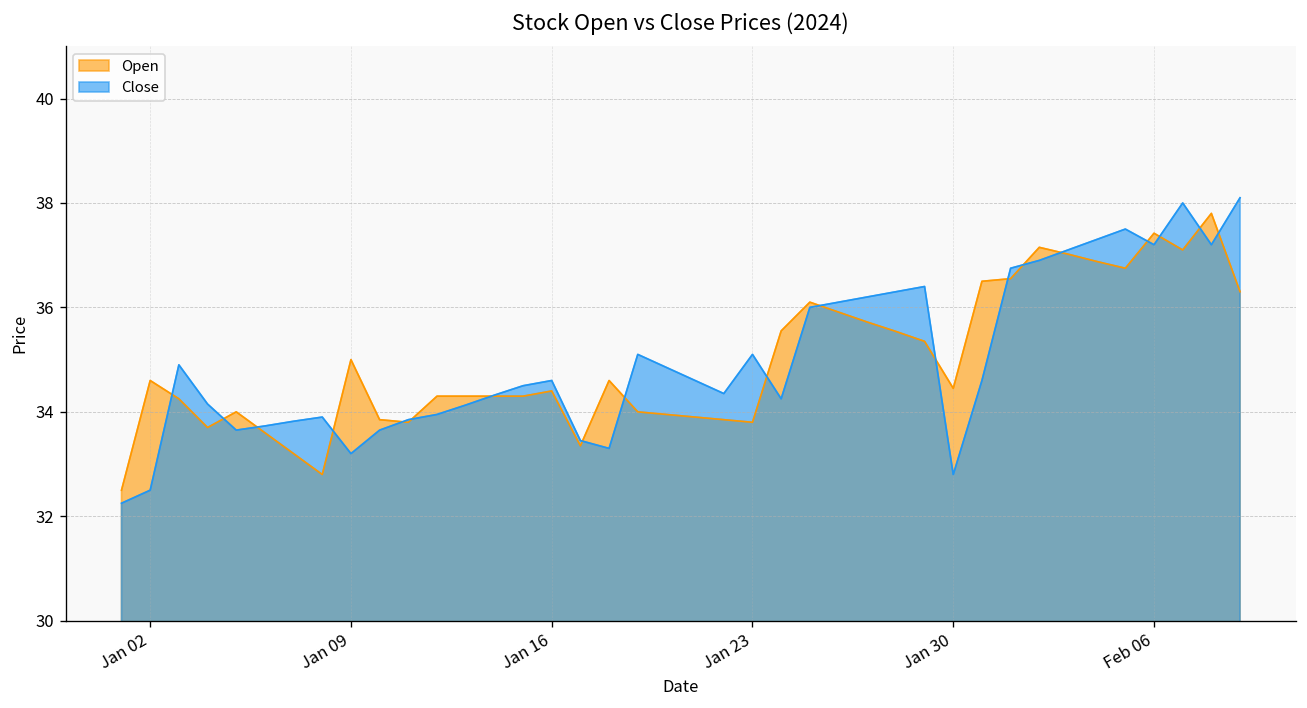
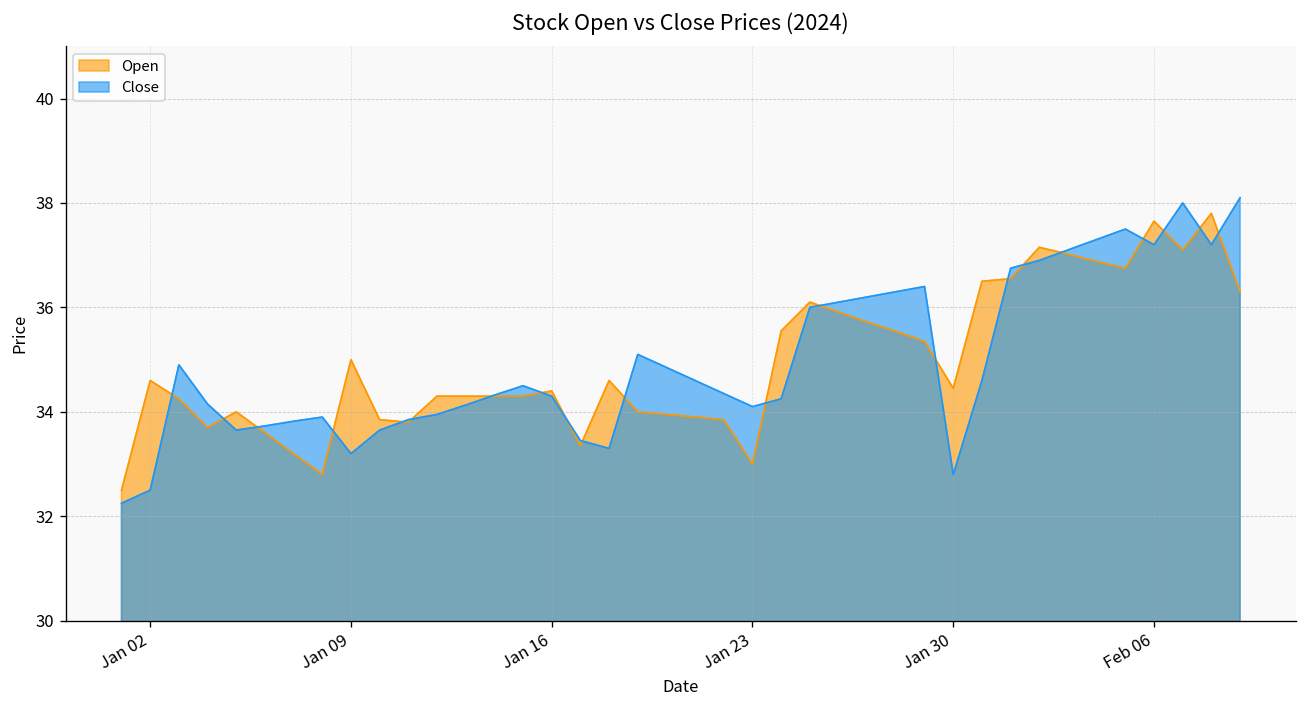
  {
    "Open": {
      "Jan 02": 34.6,
      "Jan 09": 35.0,
      "Jan 16": 34.4,
-     "Jan 23": 33.8,
+     "Jan 23": 33.0,
      "Jan 30": 34.5,
-     "Feb 06": 37.4
+     "Feb 06": 37.7
    },
    "Close": {
      "Jan 02": 32.5,
      "Jan 09": 33.2,
-     "Jan 16": 34.6,
-     "Jan 23": 35.1,
+     "Jan 16": 34.3,
+     "Jan 23": 34.1,
      "Jan 30": 32.8,
      "Feb 06": 37.2
    }
  }
